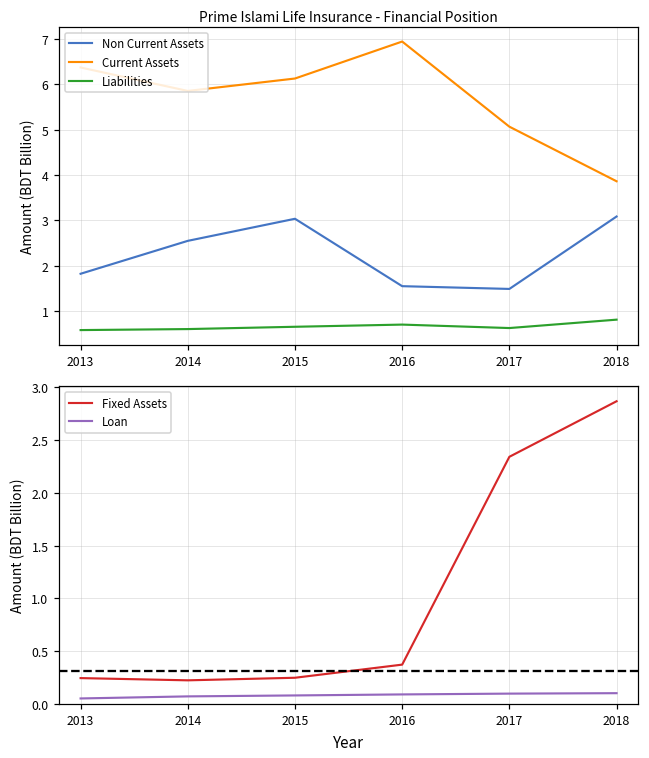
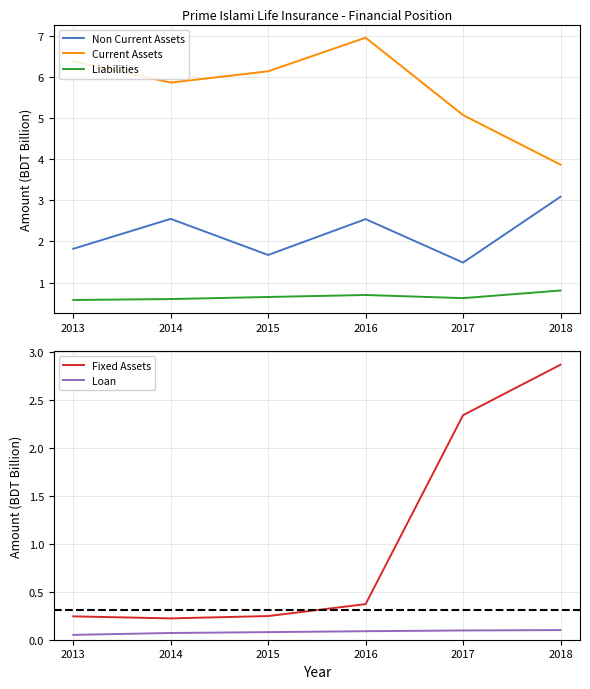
  {
    "Prime Islami Life Insurance - Financial Position": {
      "Non Current Assets": {
        "2013": 1.8,
        "2014": 2.5,
-       "2015": 3.0,
-       "2016": 1.5,
+       "2015": 1.7,
+       "2016": 2.5,
        "2017": 1.5,
        "2018": 3.1
      },
      "Current Assets": {
        "2014": 5.9,
        "2015": 6.1,
        "2016": 6.9,
        "2017": 5.1,
        "2018": 3.9
      },
      "Liabilities": {
        "2013": 0.6,
        "2014": 0.6,
        "2015": 0.7,
        "2016": 0.7,
        "2017": 0.6,
        "2018": 0.8
      }
    }
  }
